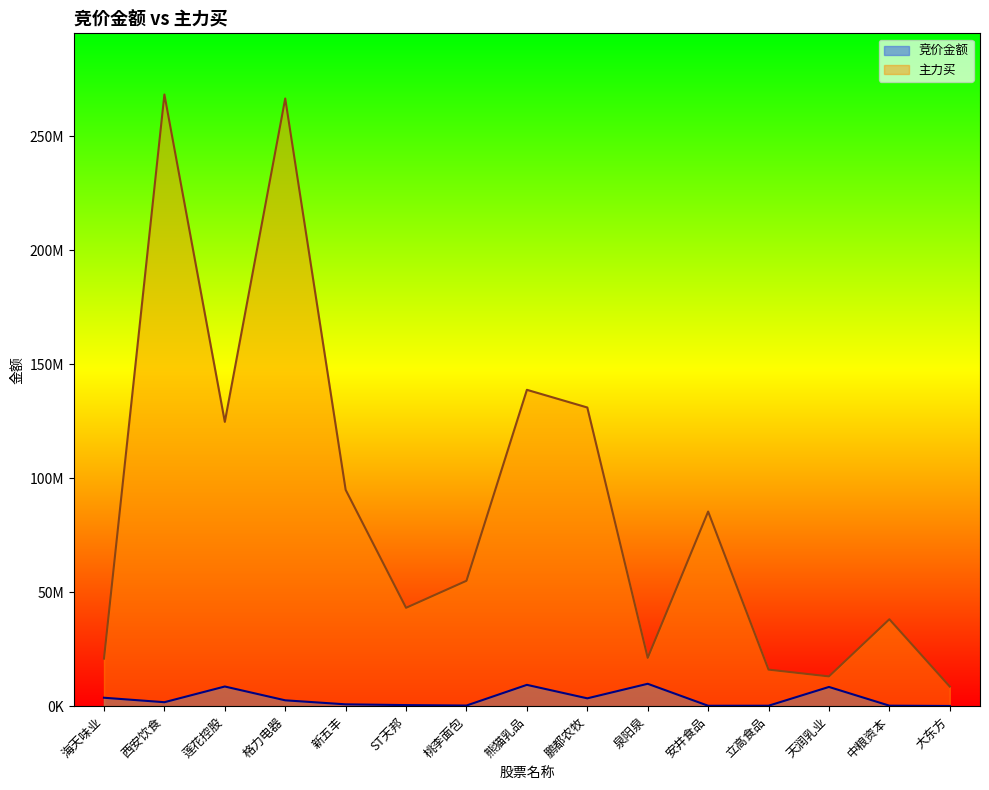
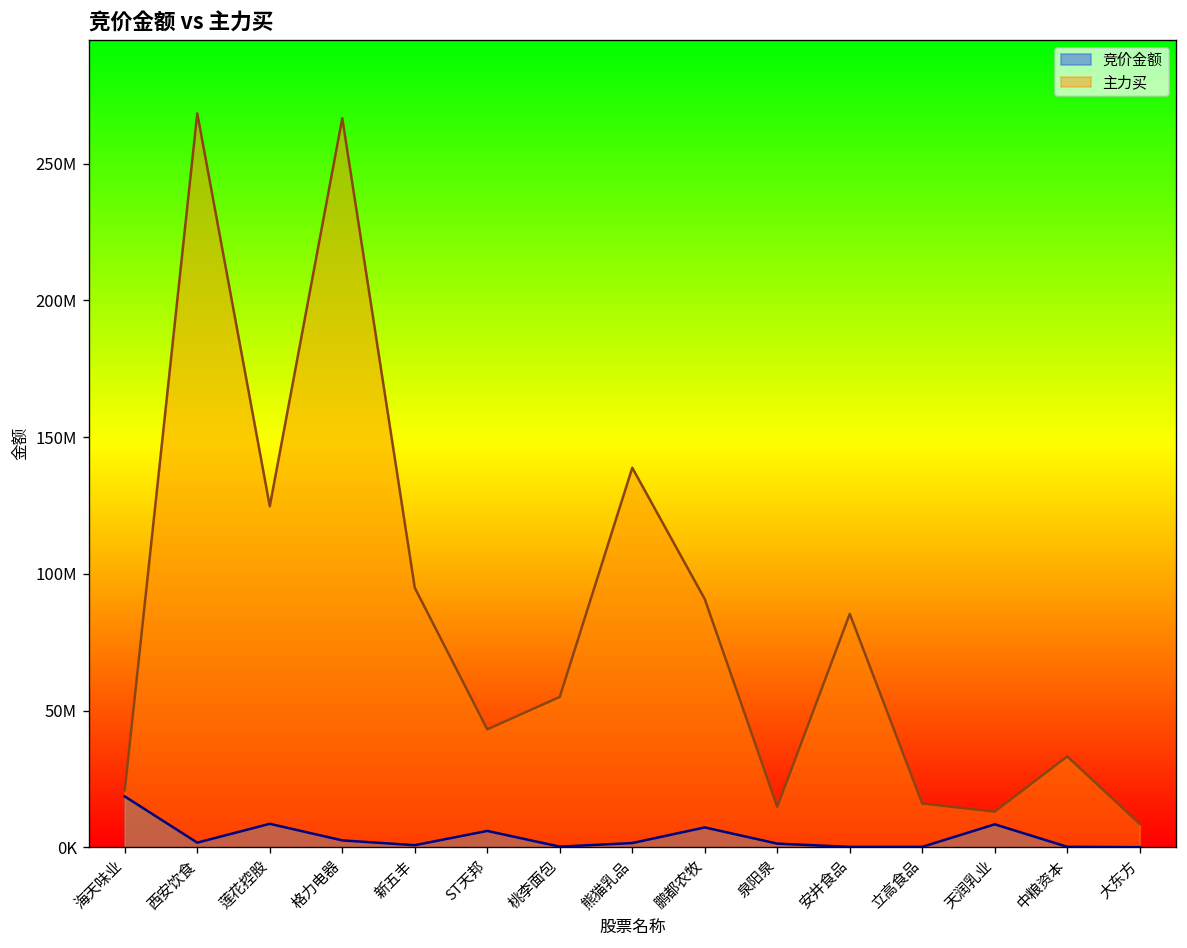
  {
    "竞价金额": {
-     "海天味业": 4000000,
+     "海天味业": 19000000,
      "西安饮食": 2000000,
      "莲花控股": 9000000,
      "格力电器": 3000000,
      "新五丰": 1000000,
-     "ST天邦": 0,
+     "ST天邦": 6000000,
      "桃李面包": 0,
-     "熊猫乳品": 9000000,
-     "鹏都农牧": 3000000,
-     "泉阳泉": 10000000,
+     "熊猫乳品": 2000000,
+     "鹏都农牧": 7000000,
+     "泉阳泉": 1000000,
      "安井食品": 0,
      "立高食品": 0,
      "天润乳业": 8000000,
      "中粮资本": 0,
      "大东方": 0
    },
    "主力买": {
      "海天味业": 21000000,
      "西安饮食": 268000000,
      "莲花控股": 125000000,
      "格力电器": 267000000,
      "新五丰": 95000000,
      "ST天邦": 43000000,
      "桃李面包": 55000000,
      "熊猫乳品": 139000000,
-     "鹏都农牧": 131000000,
-     "泉阳泉": 21000000,
+     "鹏都农牧": 91000000,
+     "泉阳泉": 15000000,
      "安井食品": 85000000,
      "立高食品": 16000000,
      "天润乳业": 13000000,
-     "中粮资本": 38000000,
+     "中粮资本": 33000000,
      "大东方": 9000000
    }
  }
